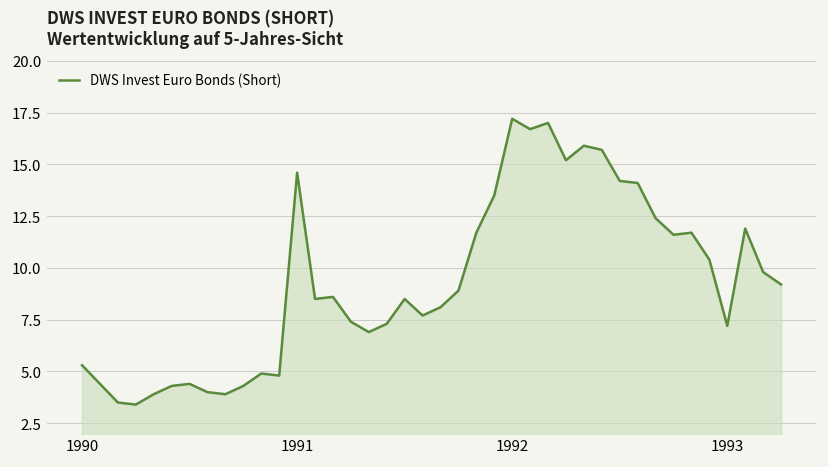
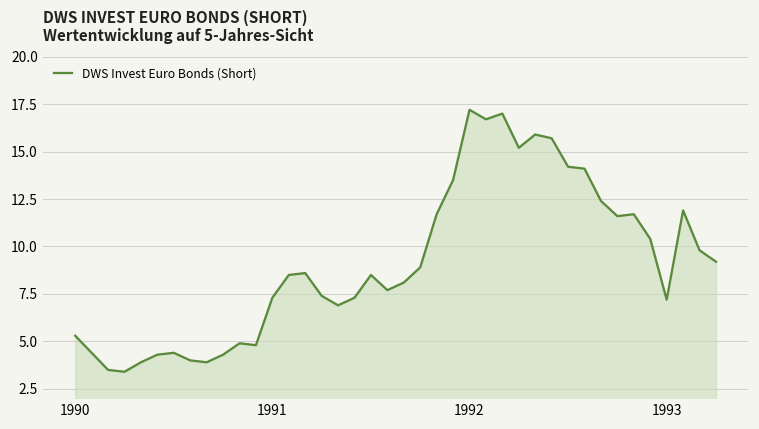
  {
    "1990": 5.3,
-   "1991": 14.6,
+   "1991": 7.3,
    "1992": 17.2,
    "1993": 7.2
  }
